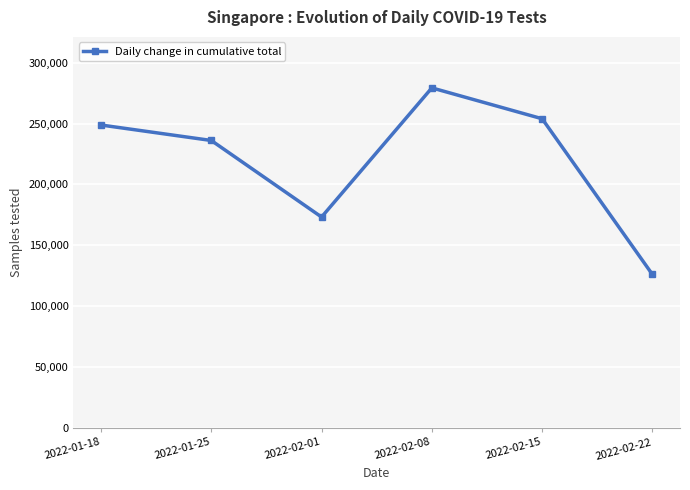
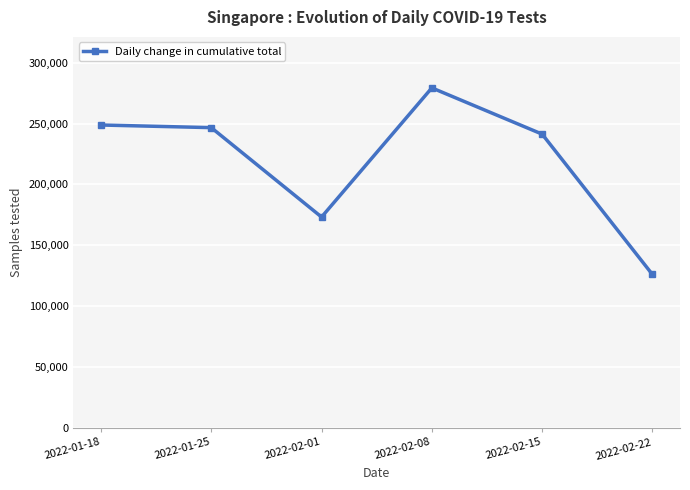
  {
    "2022-01-18": "249,000",
-   "2022-01-25": "236,000",
+   "2022-01-25": "247,000",
    "2022-02-01": "173,000",
    "2022-02-08": "279,000",
-   "2022-02-15": "254,000",
+   "2022-02-15": "241,000",
    "2022-02-22": "126,000"
  }
